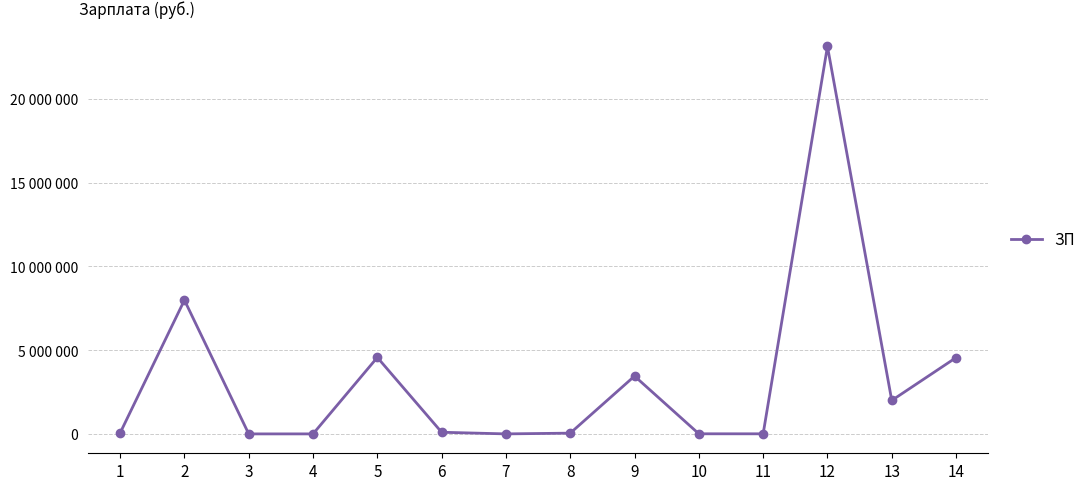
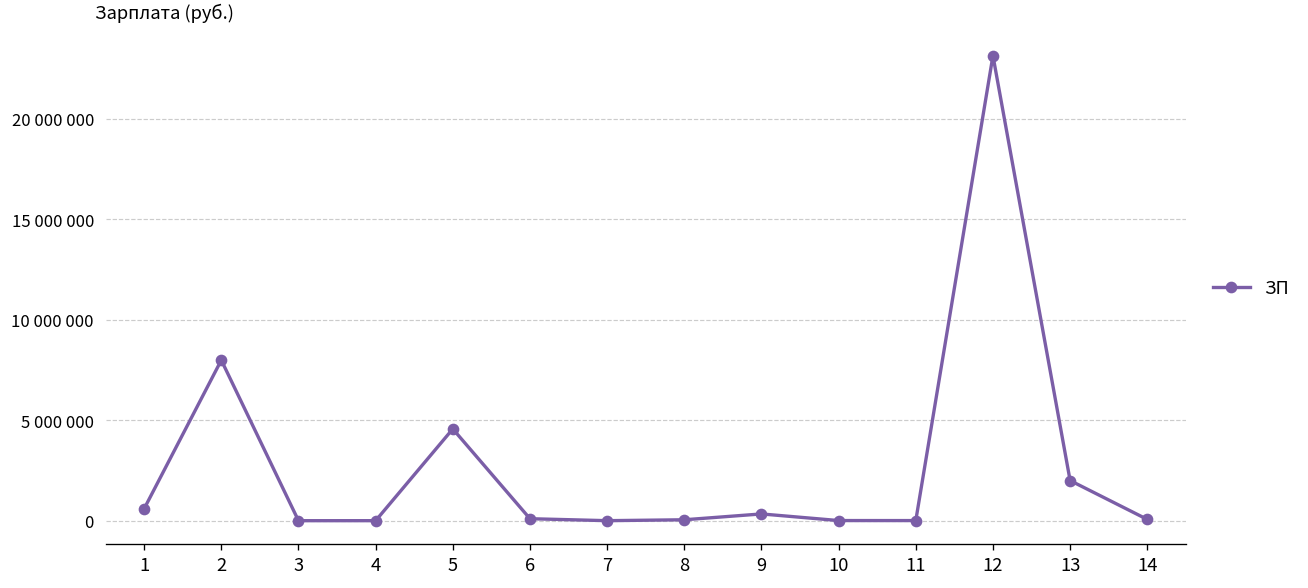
  {
-   "1": 100000,
+   "1": 600000,
    "2": 8000000,
    "3": 0,
    "4": 0,
    "5": 4600000,
    "6": 100000,
    "7": 0,
    "8": 0,
-   "9": 3500000,
+   "9": 300000,
    "10": 0,
    "11": 0,
    "12": 23100000,
    "13": 2000000,
-   "14": 4600000
+   "14": 100000
  }
